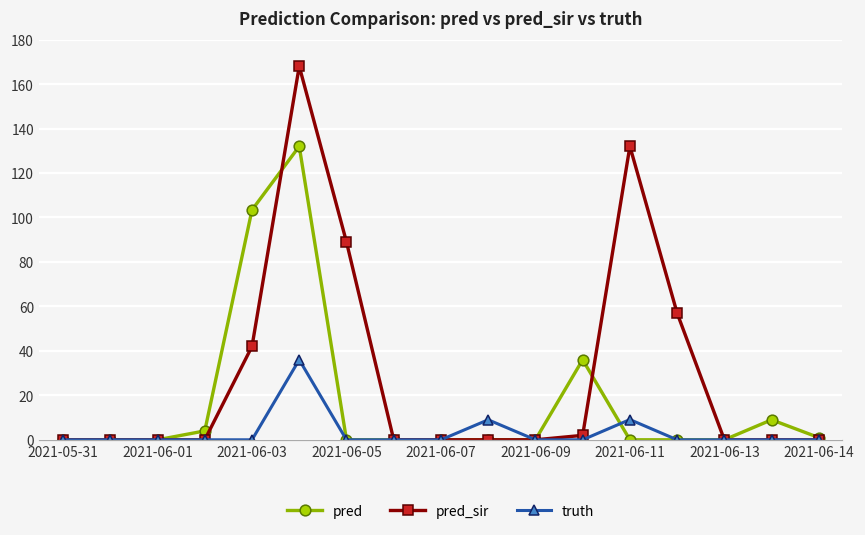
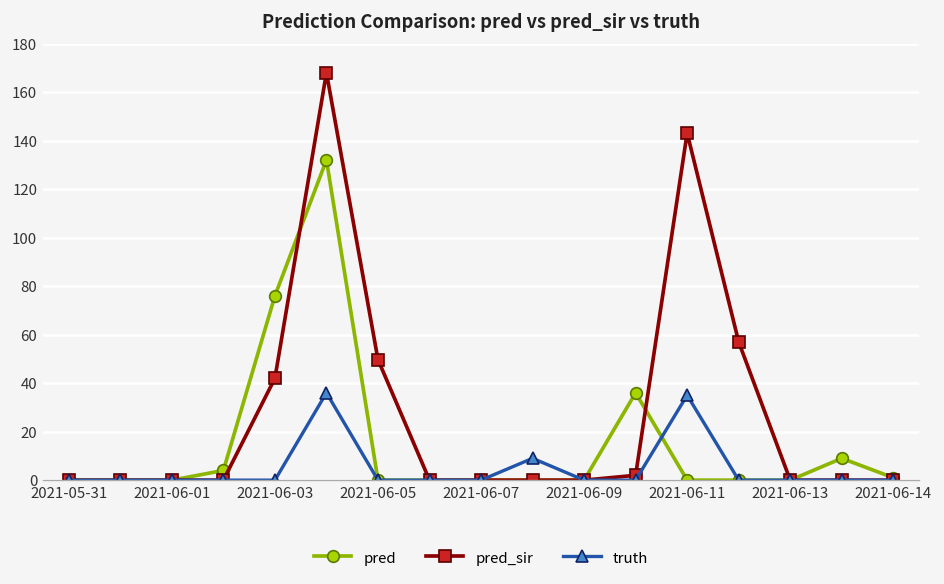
  {
    "pred": {
-     "2021-06-03": 103,
+     "2021-06-03": 76,
      "2021-06-11": 0
    },
    "pred_sir": {
      "2021-06-03": 42,
-     "2021-06-05": 89,
-     "2021-06-11": 132
+     "2021-06-05": 50,
+     "2021-06-11": 143
    },
    "truth": {
      "2021-06-03": 0,
-     "2021-06-11": 9
+     "2021-06-11": 35
    }
  }
